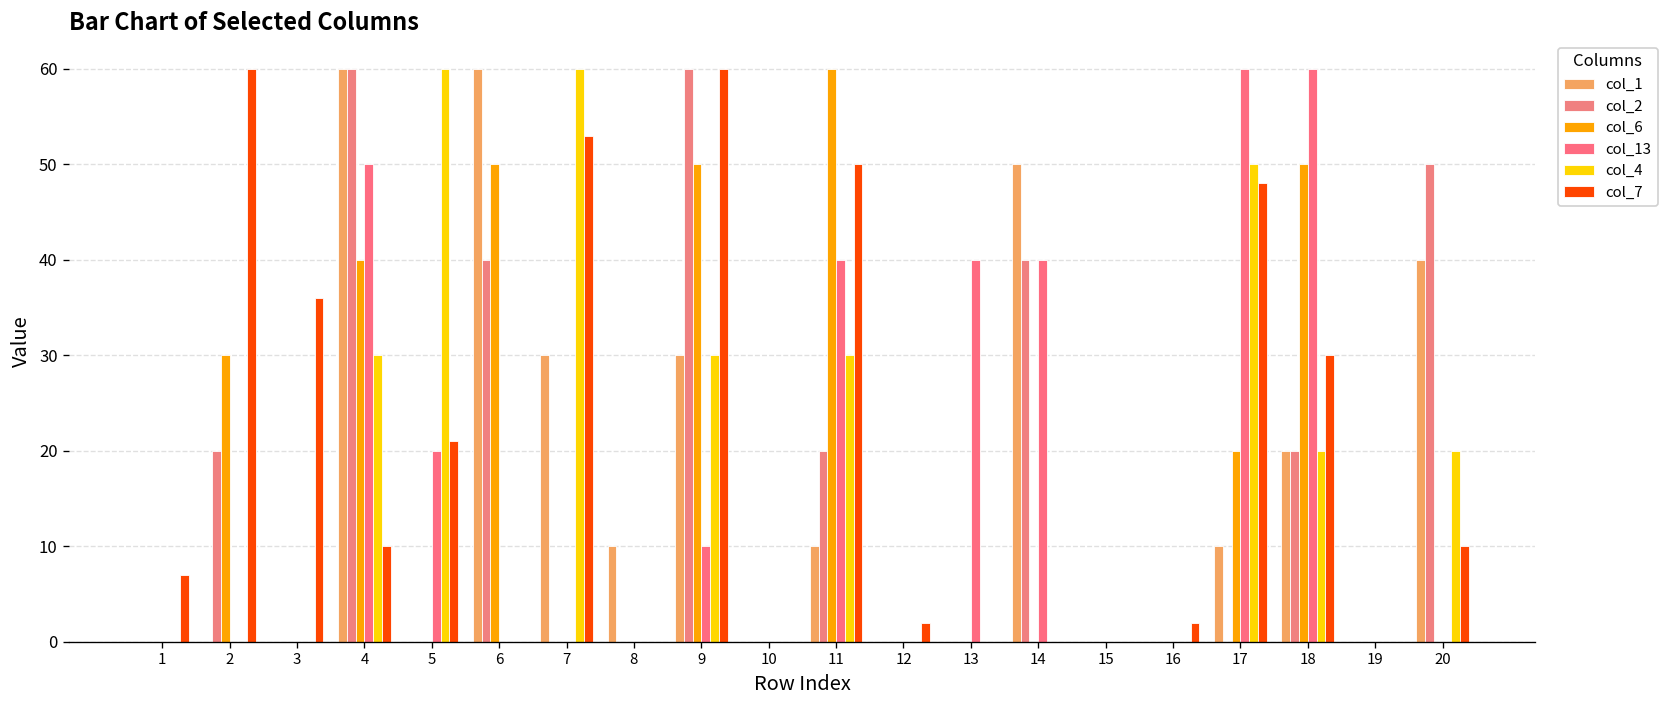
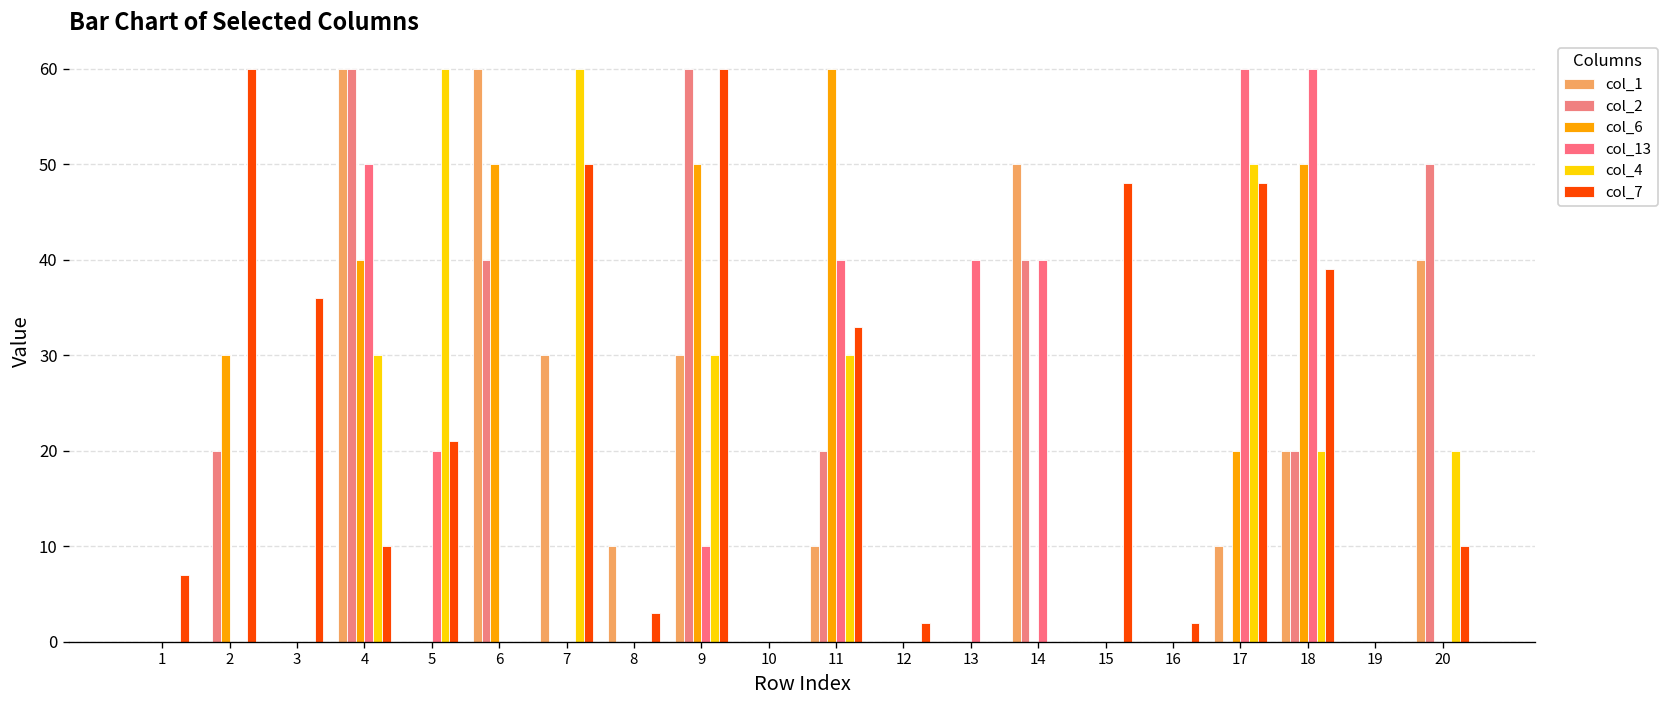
  {
    "col_7": {
      "1": 7,
      "2": 60,
      "3": 36,
      "4": 10,
      "5": 21,
      "6": 0,
-     "7": 53,
-     "8": 0,
+     "7": 50,
+     "8": 3,
      "9": 60,
      "10": 0,
-     "11": 50,
+     "11": 33,
      "12": 2,
      "13": 0,
      "14": 0,
-     "15": 0,
+     "15": 48,
      "16": 2,
      "17": 48,
-     "18": 30,
+     "18": 39,
      "19": 0,
      "20": 10
    }
  }
